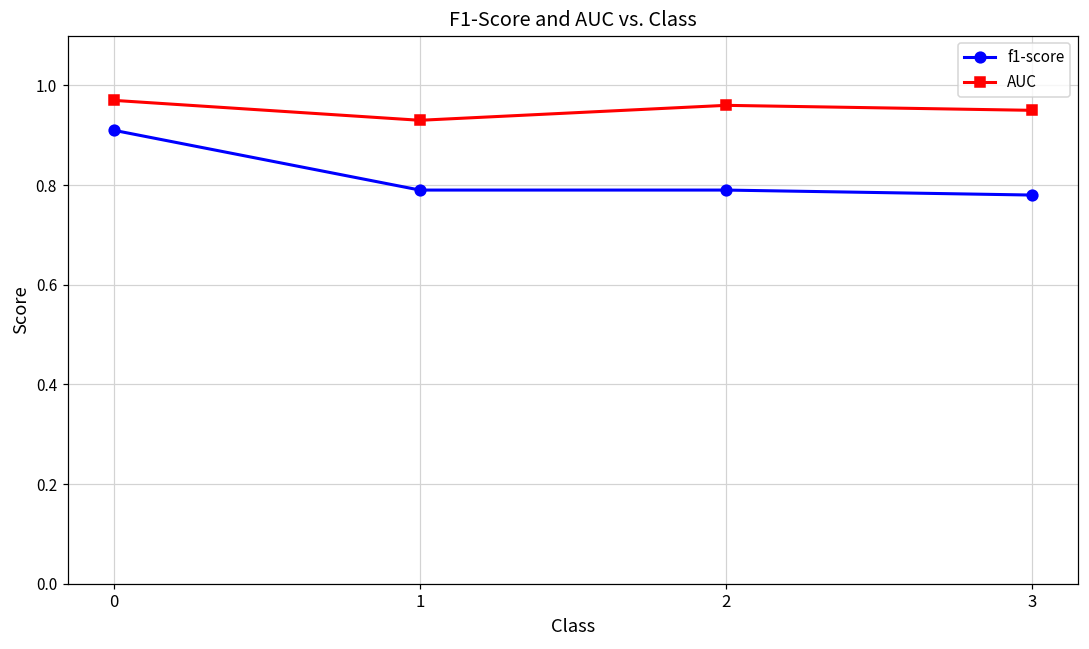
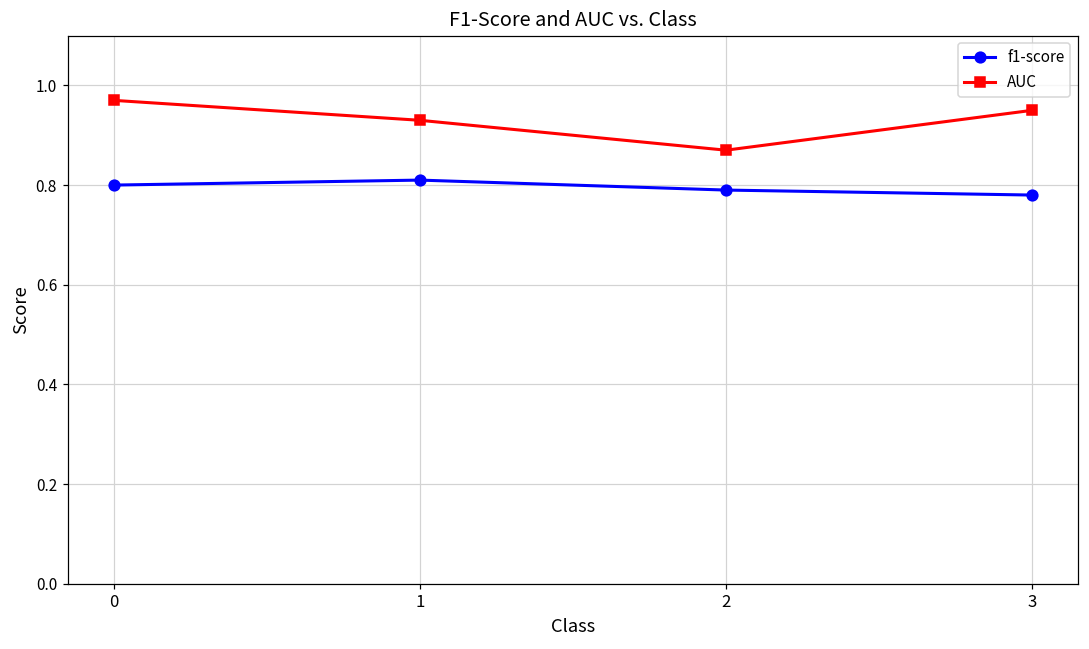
  {
    "f1-score": {
-     "0": 0.91,
-     "1": 0.79,
+     "0": 0.80,
+     "1": 0.81,
      "2": 0.79,
      "3": 0.78
    },
    "AUC": {
      "0": 0.97,
      "1": 0.93,
-     "2": 0.96,
+     "2": 0.87,
      "3": 0.95
    }
  }
